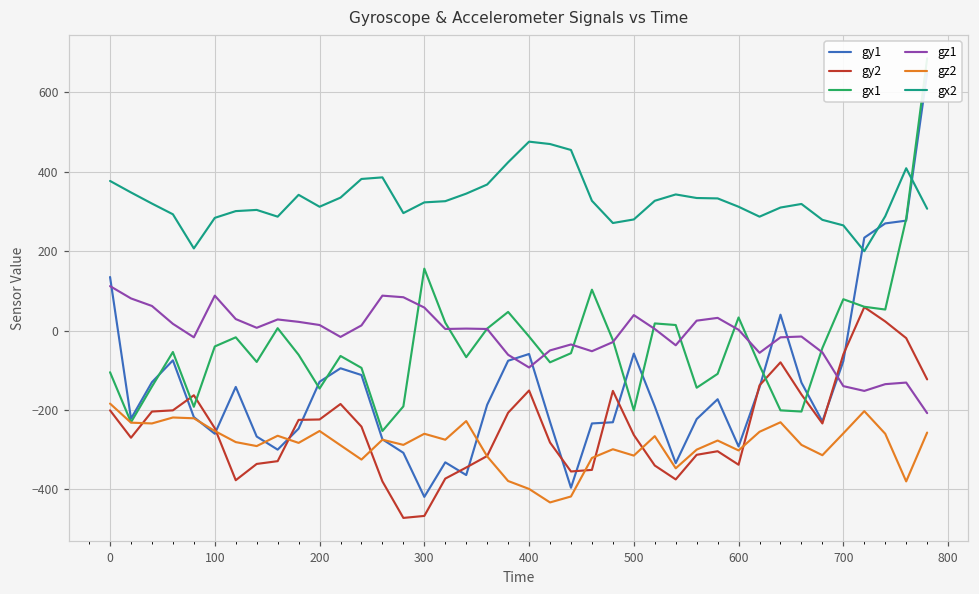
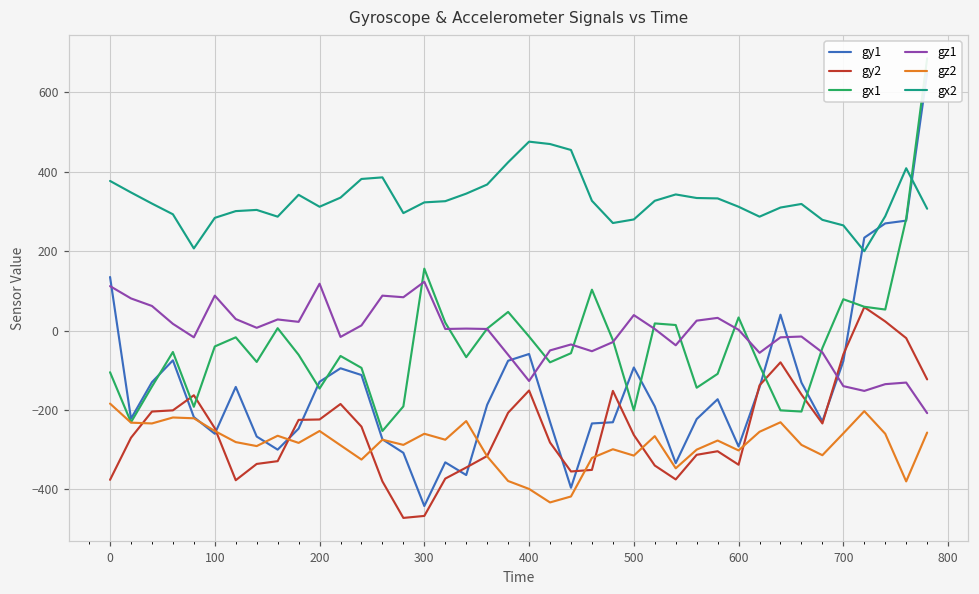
  {
    "gy1": {
      "0": 140,
      "200": -130,
-     "300": -420,
+     "300": -440,
      "400": -60,
-     "500": -60,
+     "500": -90,
      "600": -290,
      "700": -80
    },
    "gy2": {
-     "0": -200,
+     "0": -380,
      "200": -220,
      "300": -470,
      "400": -150,
      "500": -260,
      "600": -340,
      "700": -60
    },
    "gz1": {
      "0": 110,
      "100": 90,
-     "200": 10,
-     "300": 60,
-     "400": -90,
+     "200": 120,
+     "300": 120,
+     "400": -130,
      "500": 40,
      "600": 0,
      "700": -140
    },
    "gz2": {
      "0": -180,
      "200": -250,
      "300": -260,
      "400": -400,
      "500": -320,
      "600": -300,
      "700": -260
    }
  }
